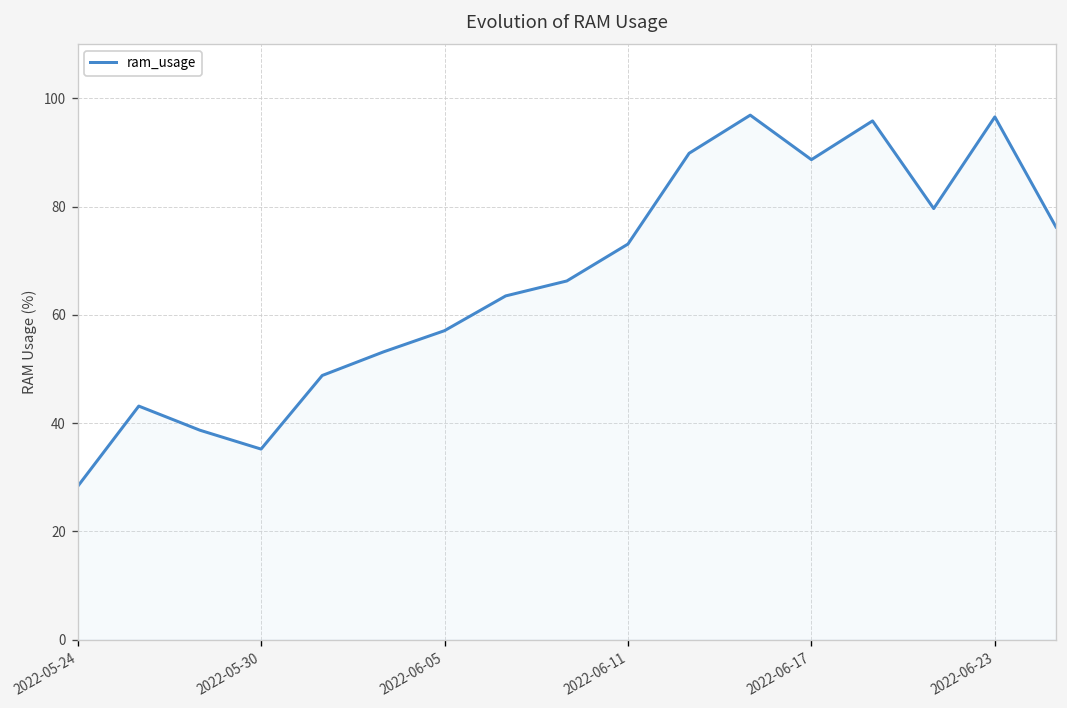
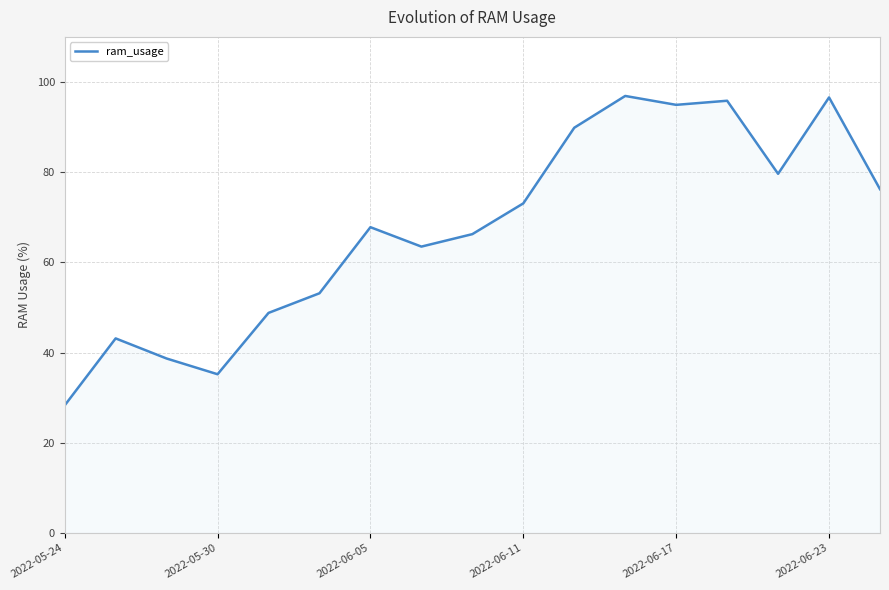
  {
    "2022-05-24": 28,
    "2022-05-30": 35,
-   "2022-06-05": 57,
+   "2022-06-05": 68,
    "2022-06-11": 73,
-   "2022-06-17": 89,
+   "2022-06-17": 95,
    "2022-06-23": 97
  }
